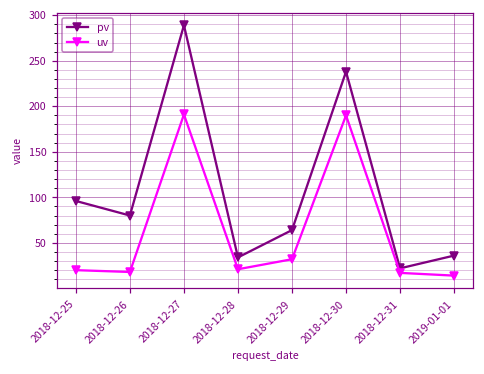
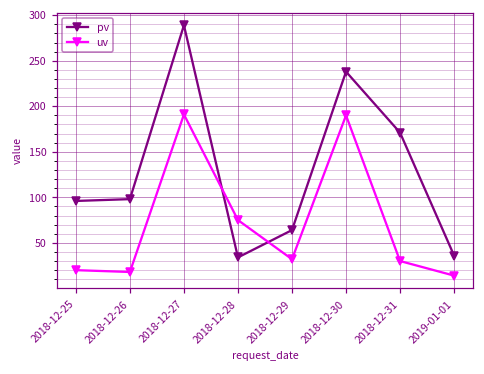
  {
    "pv": {
      "2018-12-25": 100,
-     "2018-12-26": 80,
+     "2018-12-26": 100,
      "2018-12-27": 290,
      "2018-12-28": 30,
      "2018-12-29": 60,
      "2018-12-30": 240,
-     "2018-12-31": 20,
+     "2018-12-31": 170,
      "2019-01-01": 40
    },
    "uv": {
      "2018-12-25": 20,
      "2018-12-26": 20,
      "2018-12-27": 190,
-     "2018-12-28": 20,
+     "2018-12-28": 80,
      "2018-12-29": 30,
      "2018-12-30": 190,
-     "2018-12-31": 20,
+     "2018-12-31": 30,
      "2019-01-01": 10
    }
  }
